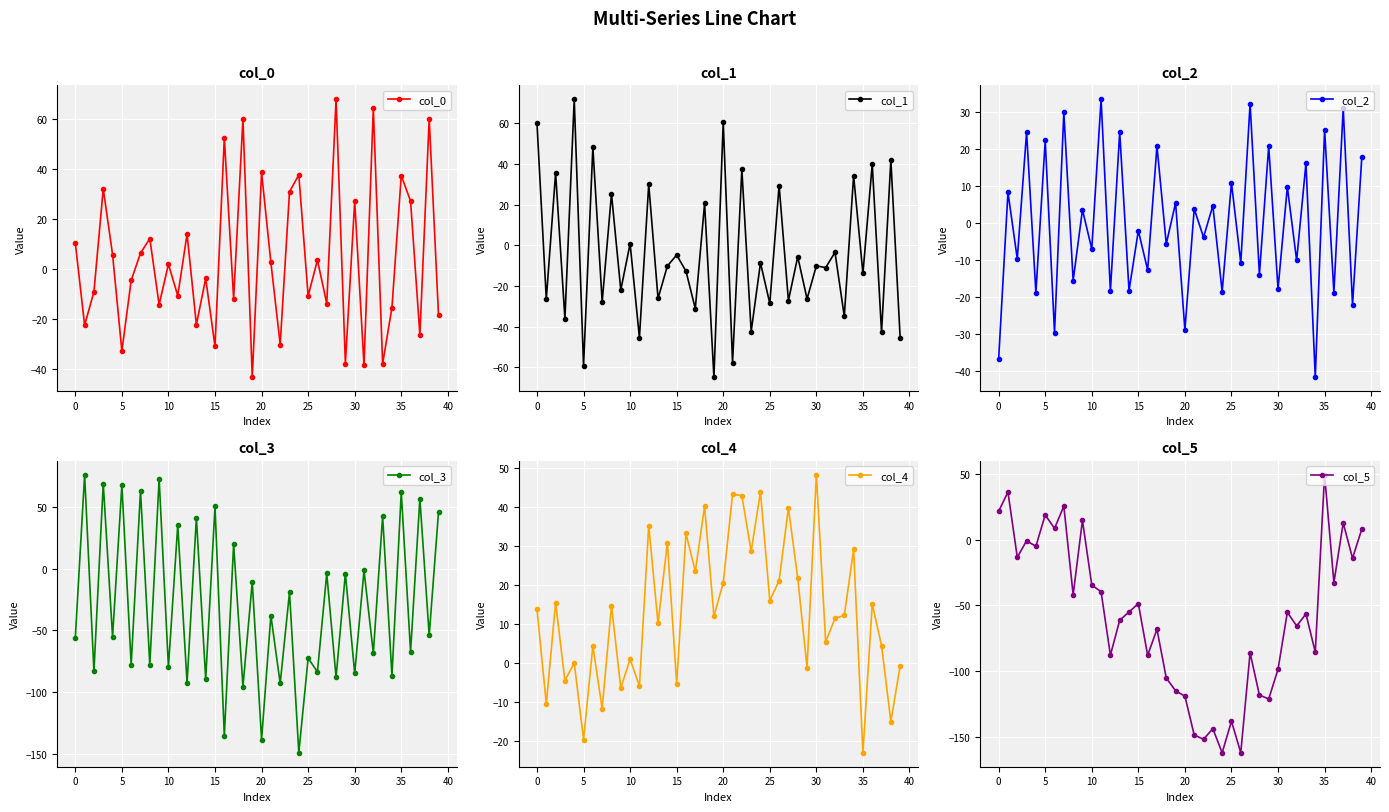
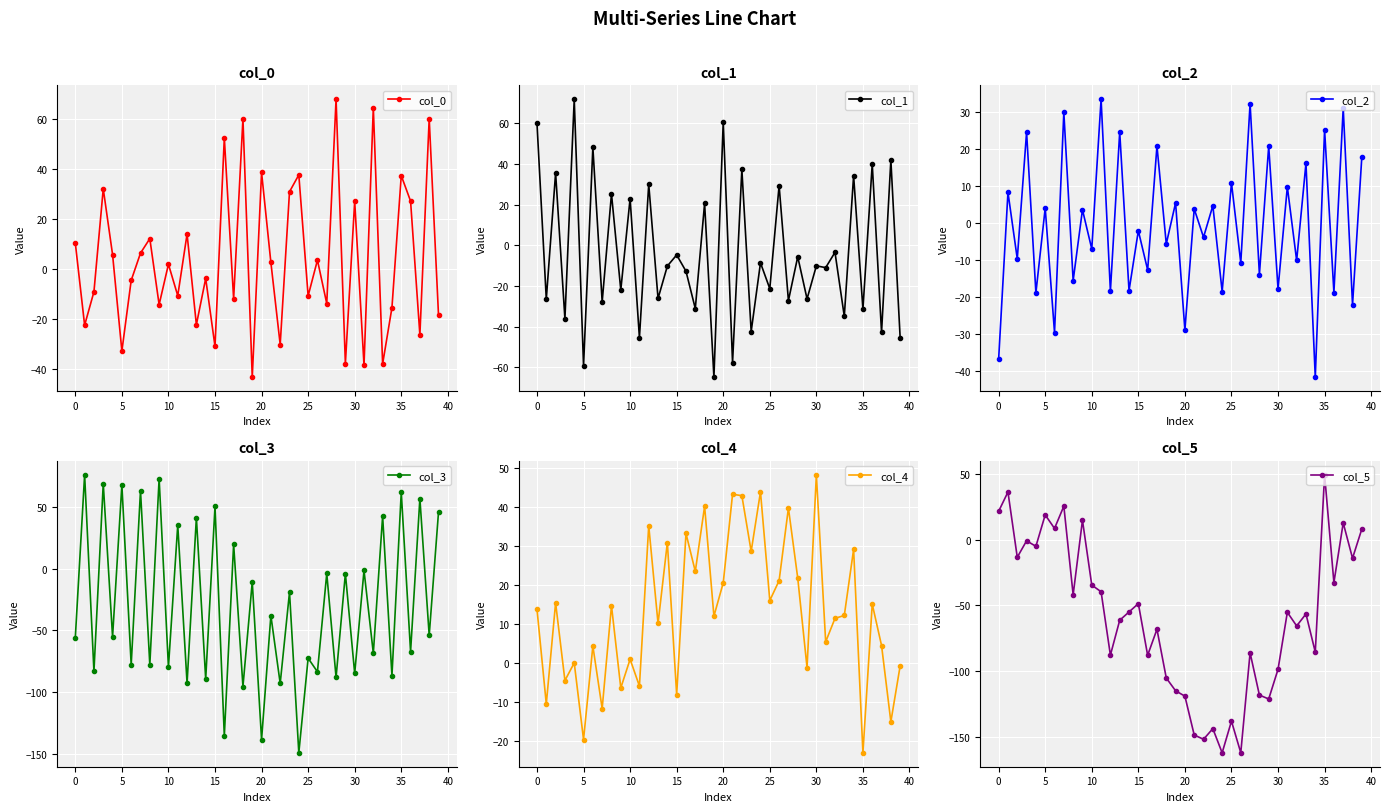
  {
    "col_0": {
      "0": 10,
      "5": -33,
      "10": 2,
      "15": -31,
      "20": 39,
      "25": -11,
      "30": 27,
      "35": 37
    },
    "col_1": {
      "0": 60,
      "5": -59,
-     "10": 1,
+     "10": 23,
      "15": -5,
      "20": 61,
-     "25": -29,
+     "25": -21,
      "30": -10,
-     "35": -14
+     "35": -31
    },
    "col_2": {
      "0": -37,
-     "5": 22,
+     "5": 4,
      "10": -7,
      "15": -2,
      "20": -29,
      "25": 11,
      "30": -18,
      "35": 25
    },
    "col_3": {
      "0": -56,
      "5": 68,
      "10": -80,
      "15": 50,
      "20": -139,
      "25": -73,
      "30": -85,
      "35": 62
    },
    "col_4": {
      "0": 14,
      "5": -20,
      "10": 1,
-     "15": -5,
+     "15": -8,
      "20": 21,
      "25": 16,
      "30": 48,
      "35": -23
    },
    "col_5": {
      "0": 22,
      "5": 19,
      "10": -35,
      "15": -49,
      "20": -119,
      "25": -138,
      "30": -99
    }
  }
